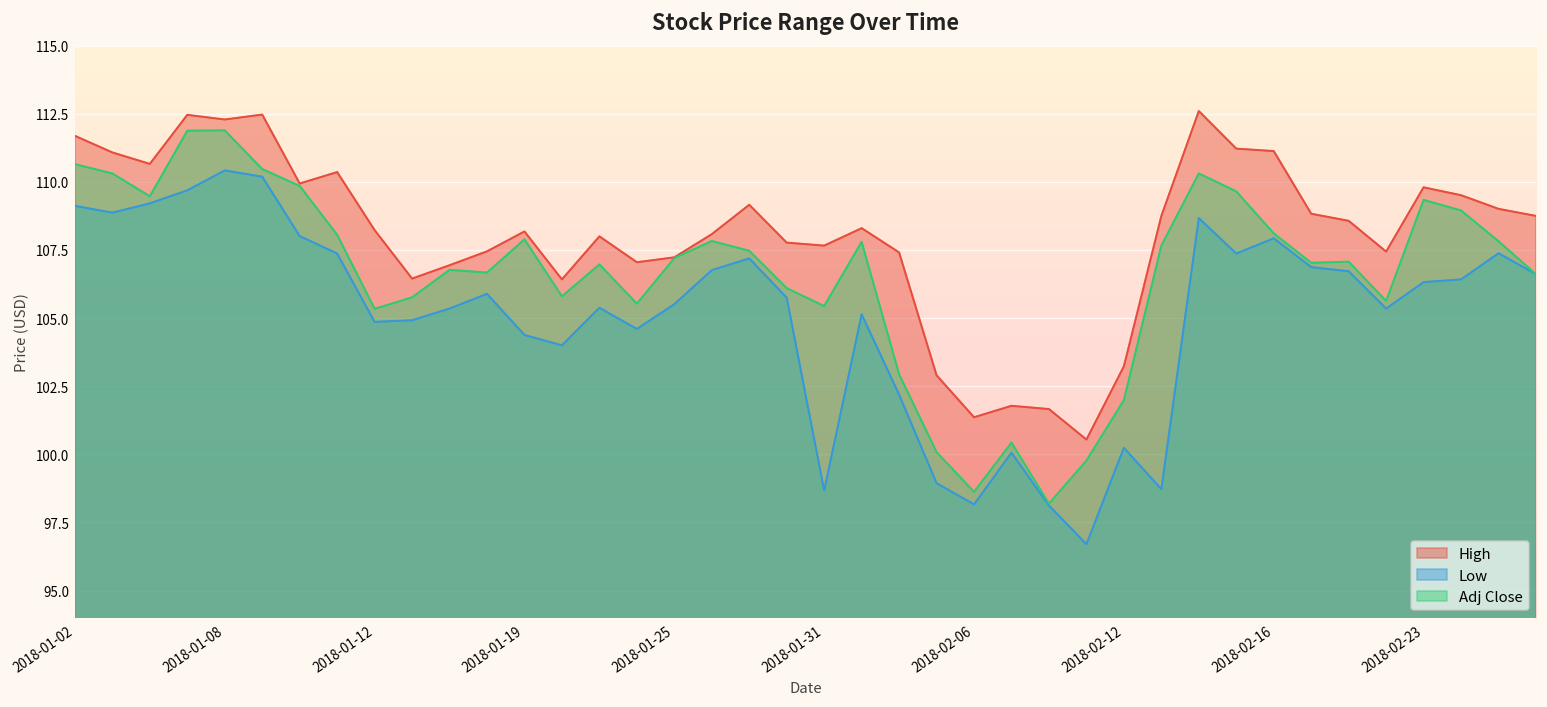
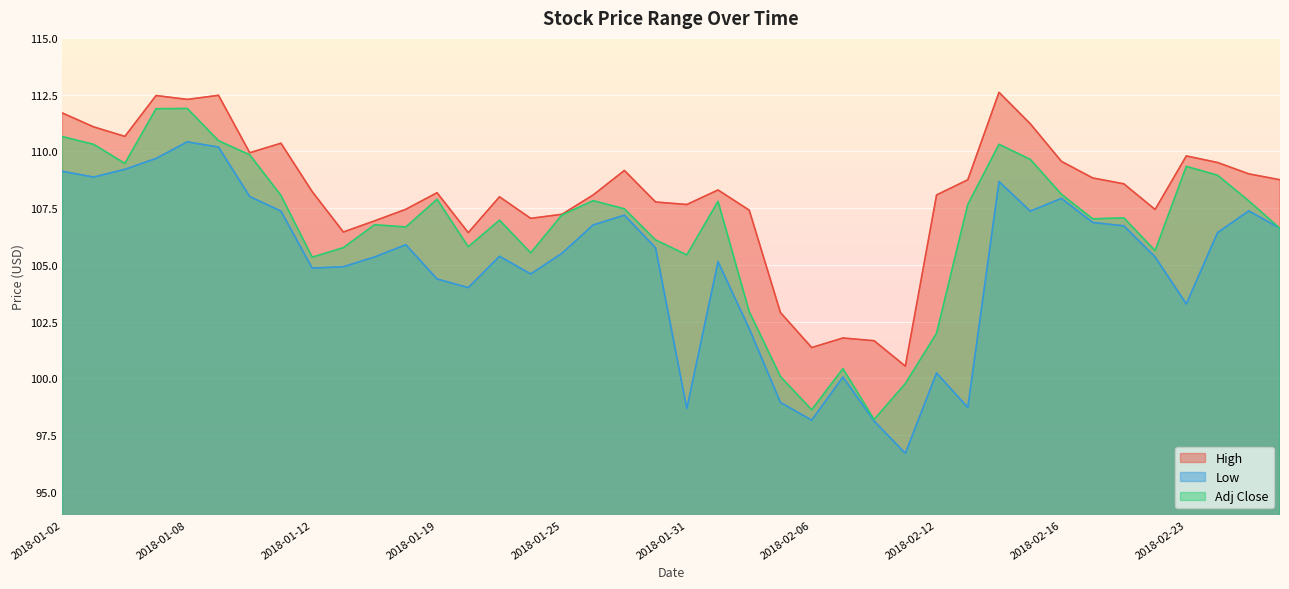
  {
    "High": {
      "2018-01-02": 111.7,
      "2018-01-08": 112.3,
      "2018-01-12": 108.2,
      "2018-01-19": 108.2,
      "2018-01-31": 107.7,
      "2018-02-06": 101.4,
-     "2018-02-12": 103.2,
-     "2018-02-16": 111.1,
+     "2018-02-12": 108.1,
+     "2018-02-16": 109.6,
      "2018-02-23": 109.8
    },
    "Low": {
      "2018-01-02": 109.1,
      "2018-01-08": 110.4,
      "2018-01-12": 104.9,
      "2018-01-19": 104.4,
      "2018-01-25": 105.5,
      "2018-01-31": 98.7,
      "2018-02-06": 98.2,
      "2018-02-12": 100.2,
      "2018-02-16": 107.9,
-     "2018-02-23": 106.3
+     "2018-02-23": 103.3
    },
    "Adj Close": {
      "2018-01-02": 110.7,
      "2018-01-08": 111.9,
      "2018-01-12": 105.3,
      "2018-01-19": 107.9,
      "2018-01-31": 105.4,
      "2018-02-06": 98.6,
      "2018-02-12": 102.0,
      "2018-02-16": 108.1,
      "2018-02-23": 109.3
    }
  }
